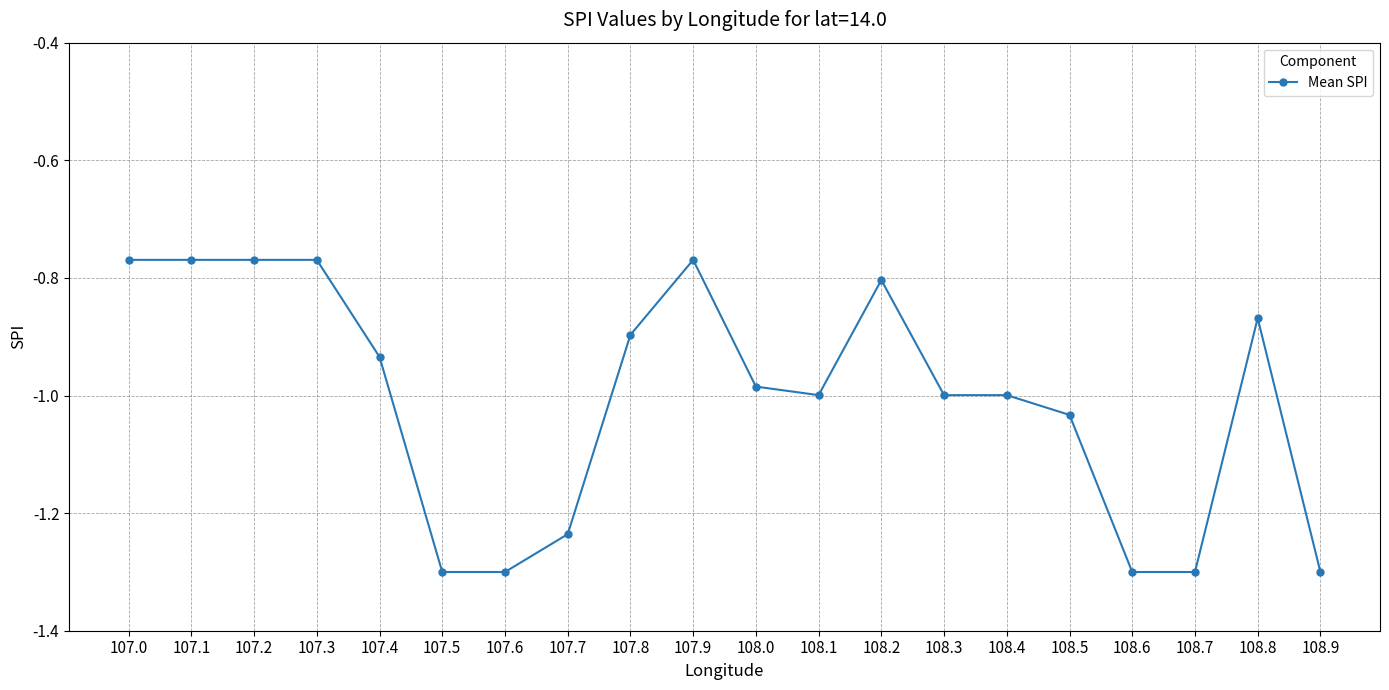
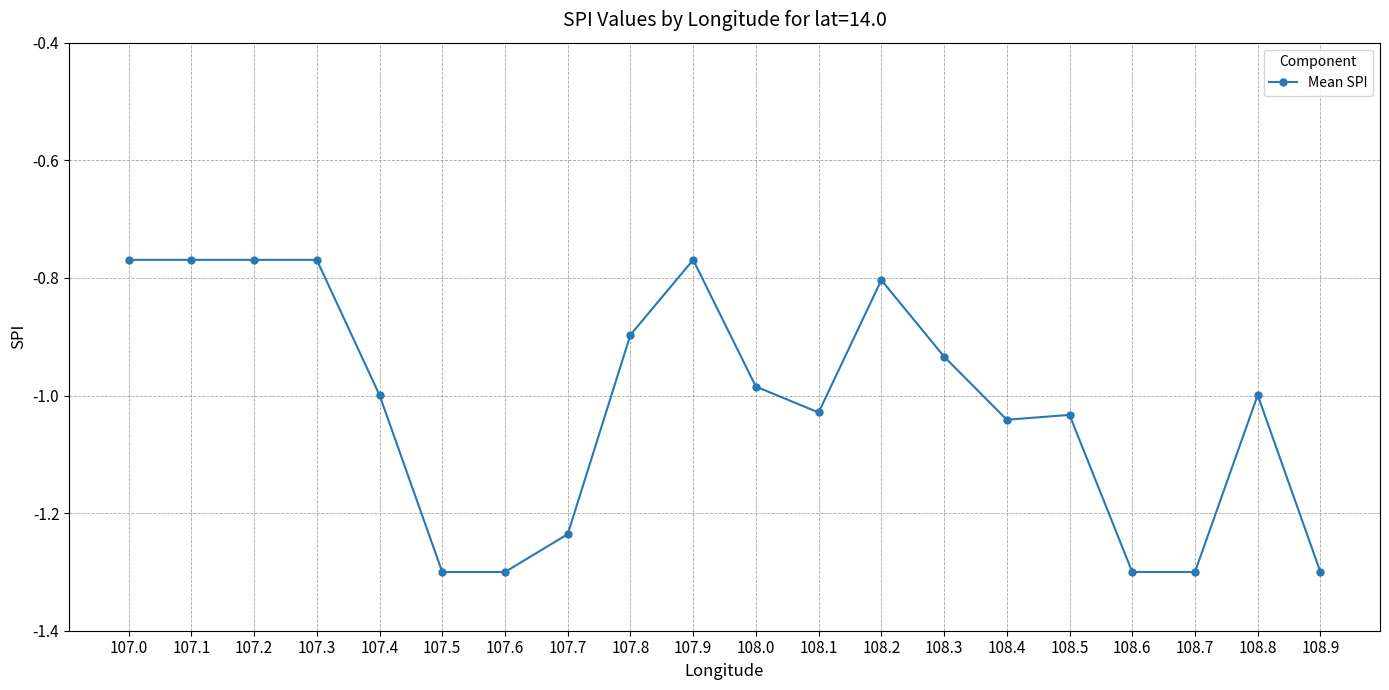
  {
    "107.0": -0.77,
    "107.1": -0.77,
    "107.2": -0.77,
    "107.3": -0.77,
-   "107.4": -0.93,
+   "107.4": -1.00,
    "107.5": -1.30,
    "107.6": -1.30,
    "107.7": -1.24,
    "107.8": -0.90,
    "107.9": -0.77,
    "108.0": -0.98,
-   "108.1": -1.00,
+   "108.1": -1.03,
    "108.2": -0.80,
-   "108.3": -1.00,
-   "108.4": -1.00,
+   "108.3": -0.93,
+   "108.4": -1.04,
    "108.5": -1.03,
    "108.6": -1.30,
    "108.7": -1.30,
-   "108.8": -0.87,
+   "108.8": -1.00,
    "108.9": -1.30
  }
